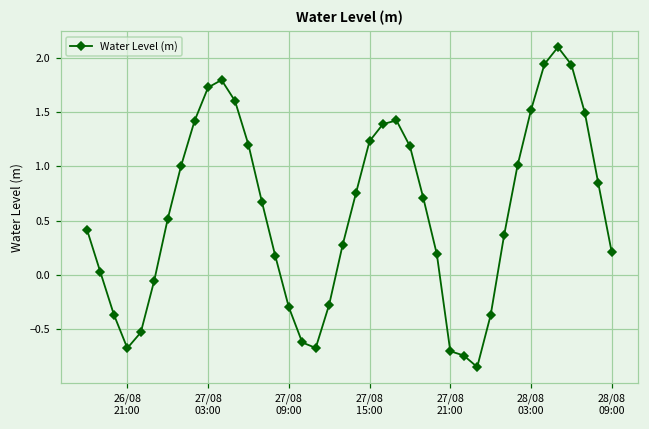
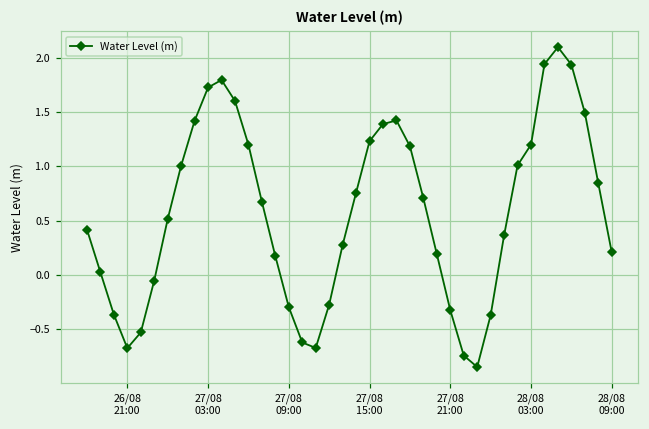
  {
    "26/08 21:00": -0.7,
    "27/08 03:00": 1.7,
    "27/08 09:00": -0.3,
    "27/08 15:00": 1.2,
-   "27/08 21:00": -0.7,
-   "28/08 03:00": 1.5,
+   "27/08 21:00": -0.3,
+   "28/08 03:00": 1.2,
    "28/08 09:00": 0.2
  }
